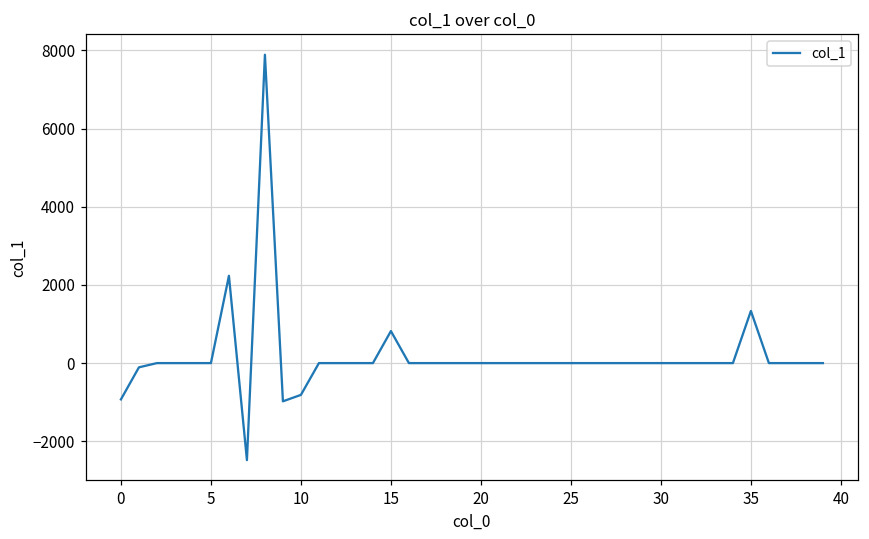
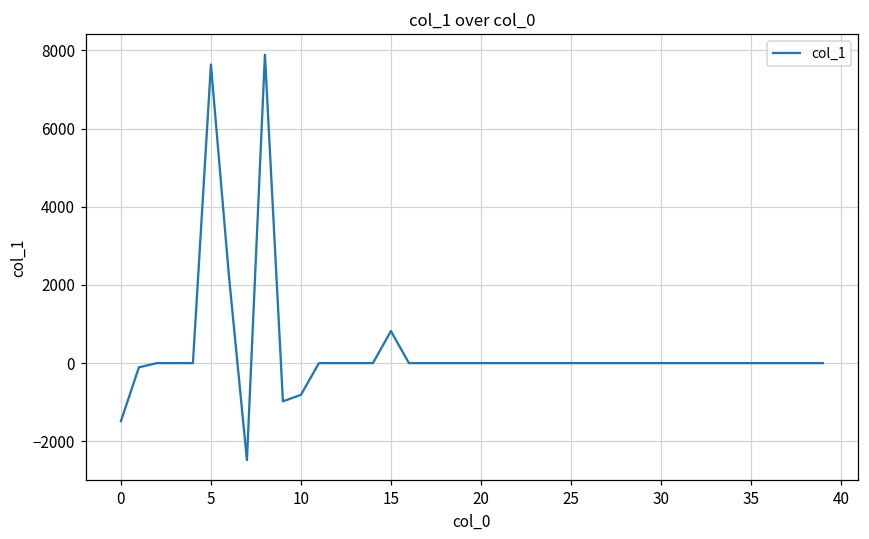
  {
-   "0": -900,
-   "5": 0,
+   "0": -1500,
+   "5": 7600,
    "10": -800,
    "15": 800,
    "20": 0,
    "25": 0,
    "30": 0,
-   "35": 1300
+   "35": 0
  }
